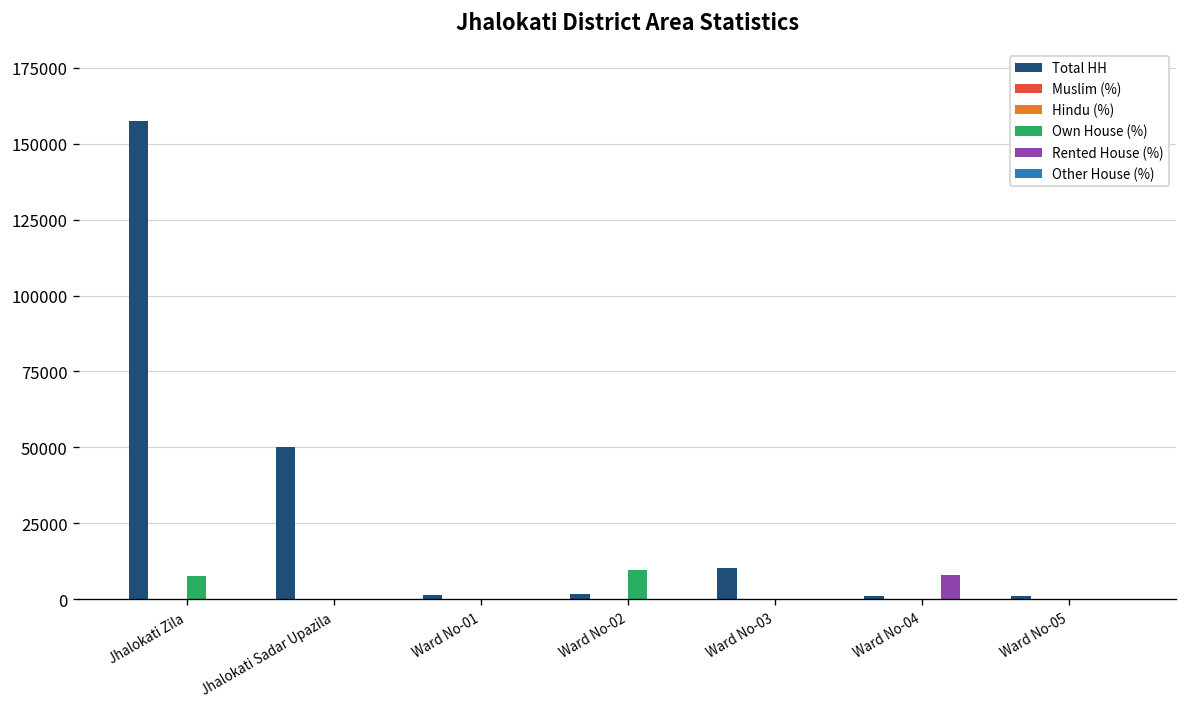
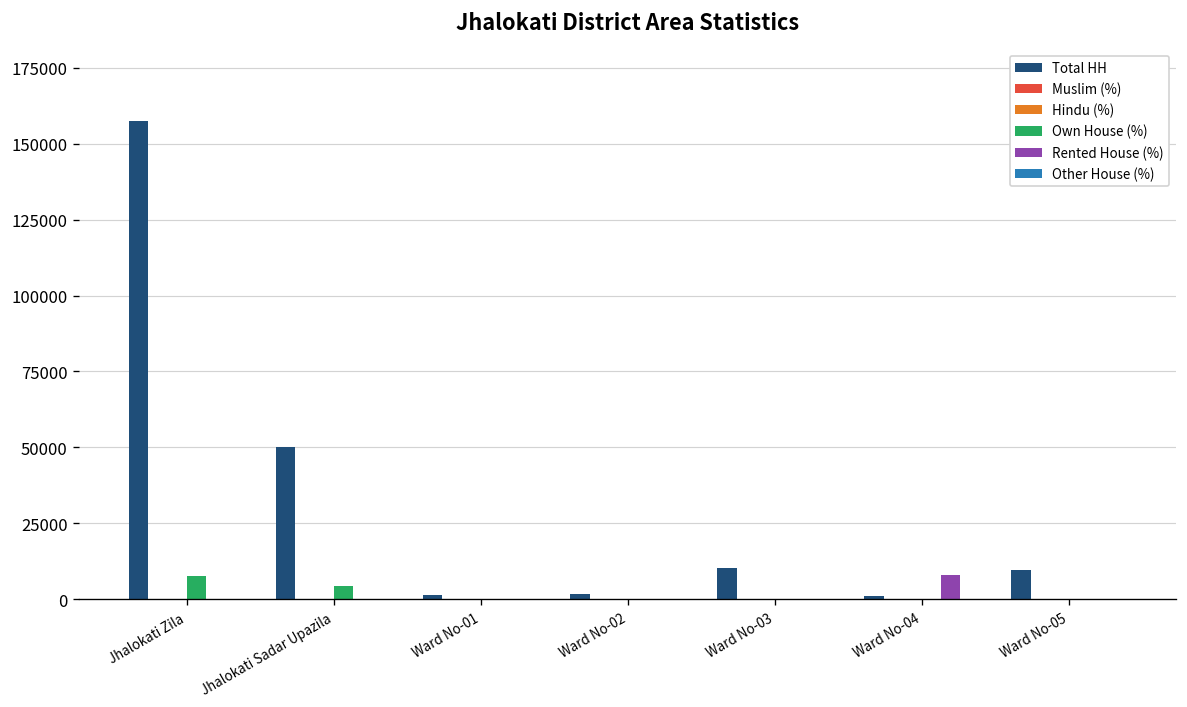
  {
    "Total HH": {
      "Jhalokati Zila": 158000,
      "Jhalokati Sadar Upazila": 50000,
      "Ward No-01": 1000,
      "Ward No-02": 2000,
      "Ward No-03": 10000,
-     "Ward No-05": 1000
+     "Ward No-05": 10000
    },
    "Own House (%)": {
      "Jhalokati Zila": 8000,
-     "Jhalokati Sadar Upazila": 0,
-     "Ward No-02": 10000
+     "Jhalokati Sadar Upazila": 4000,
+     "Ward No-02": 0
    },
    "Rented House (%)": {
      "Ward No-04": 8000
    }
  }
